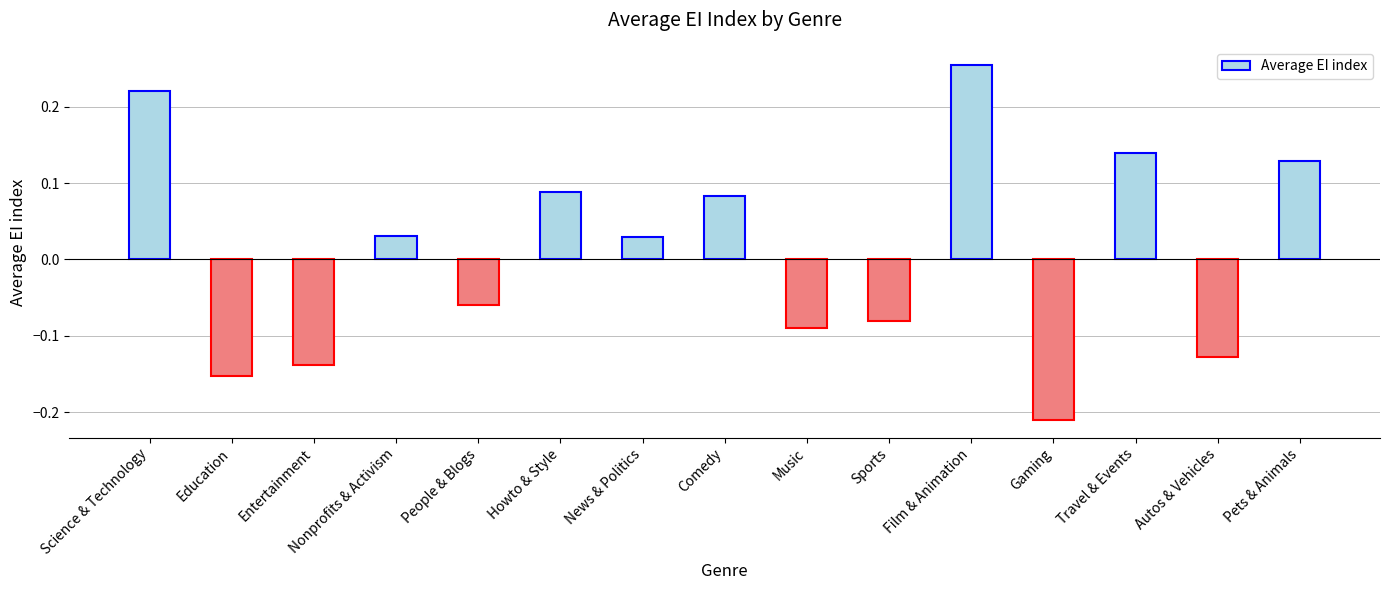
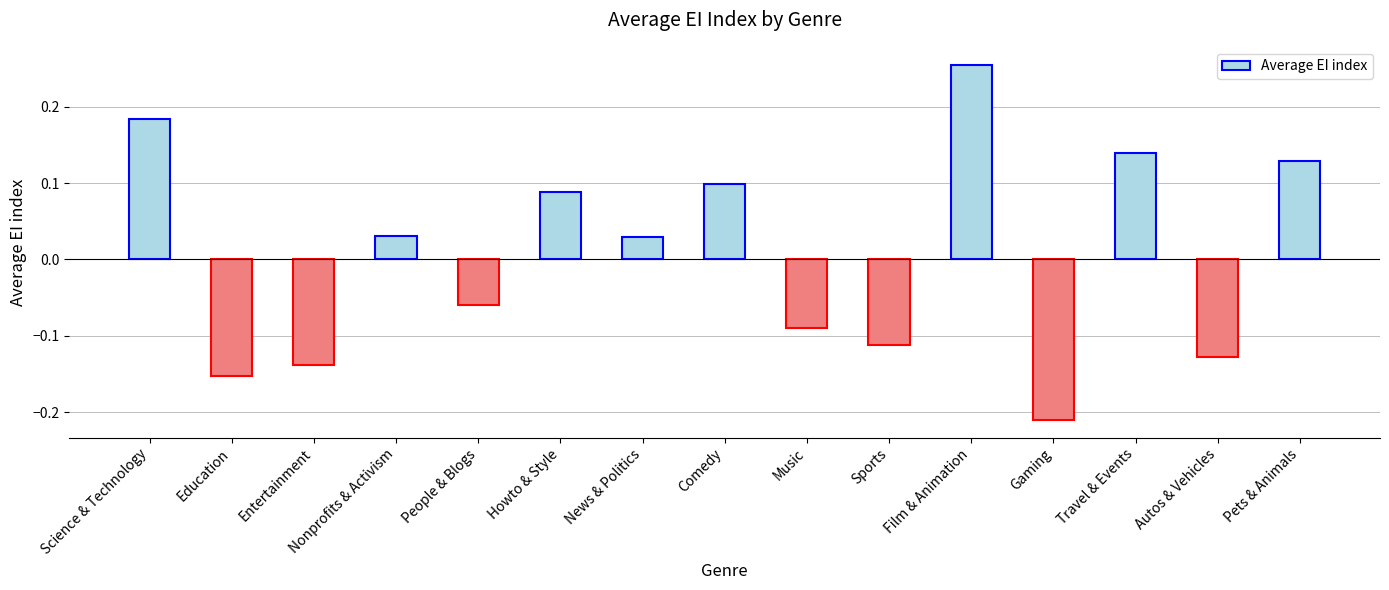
  {
-   "Science & Technology": 0.22,
+   "Science & Technology": 0.18,
    "Education": -0.15,
    "Entertainment": -0.14,
    "Nonprofits & Activism": 0.03,
    "People & Blogs": -0.06,
    "Howto & Style": 0.09,
    "News & Politics": 0.03,
-   "Comedy": 0.08,
+   "Comedy": 0.10,
    "Music": -0.09,
-   "Sports": -0.08,
+   "Sports": -0.11,
    "Film & Animation": 0.26,
    "Gaming": -0.21,
    "Travel & Events": 0.14,
    "Autos & Vehicles": -0.13,
    "Pets & Animals": 0.13
  }
